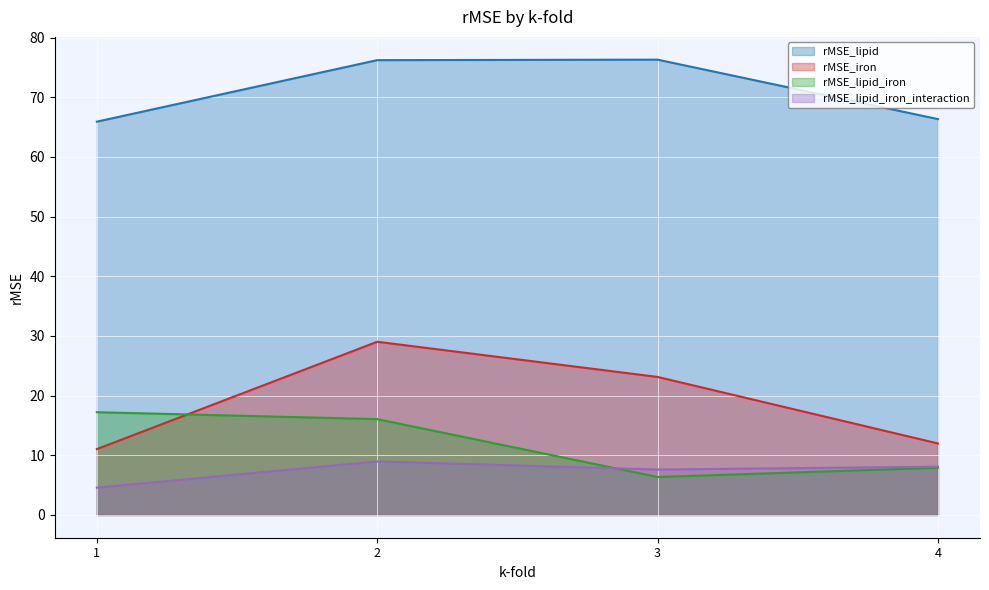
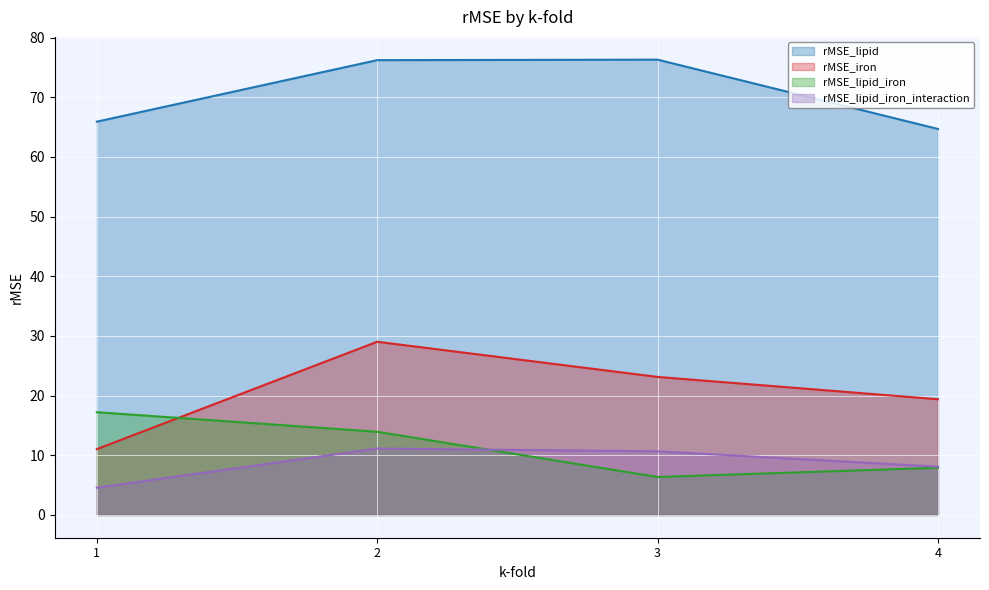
  {
    "rMSE_lipid": {
      "1": 66,
      "2": 76,
      "3": 76,
-     "4": 66
+     "4": 65
    },
    "rMSE_iron": {
      "1": 11,
      "2": 29,
      "3": 23,
-     "4": 12
+     "4": 19
    },
    "rMSE_lipid_iron": {
      "1": 17,
-     "2": 16,
+     "2": 14,
      "3": 6
    },
    "rMSE_lipid_iron_interaction": {
      "1": 5,
-     "2": 9,
-     "3": 8
+     "2": 11,
+     "3": 11
    }
  }
